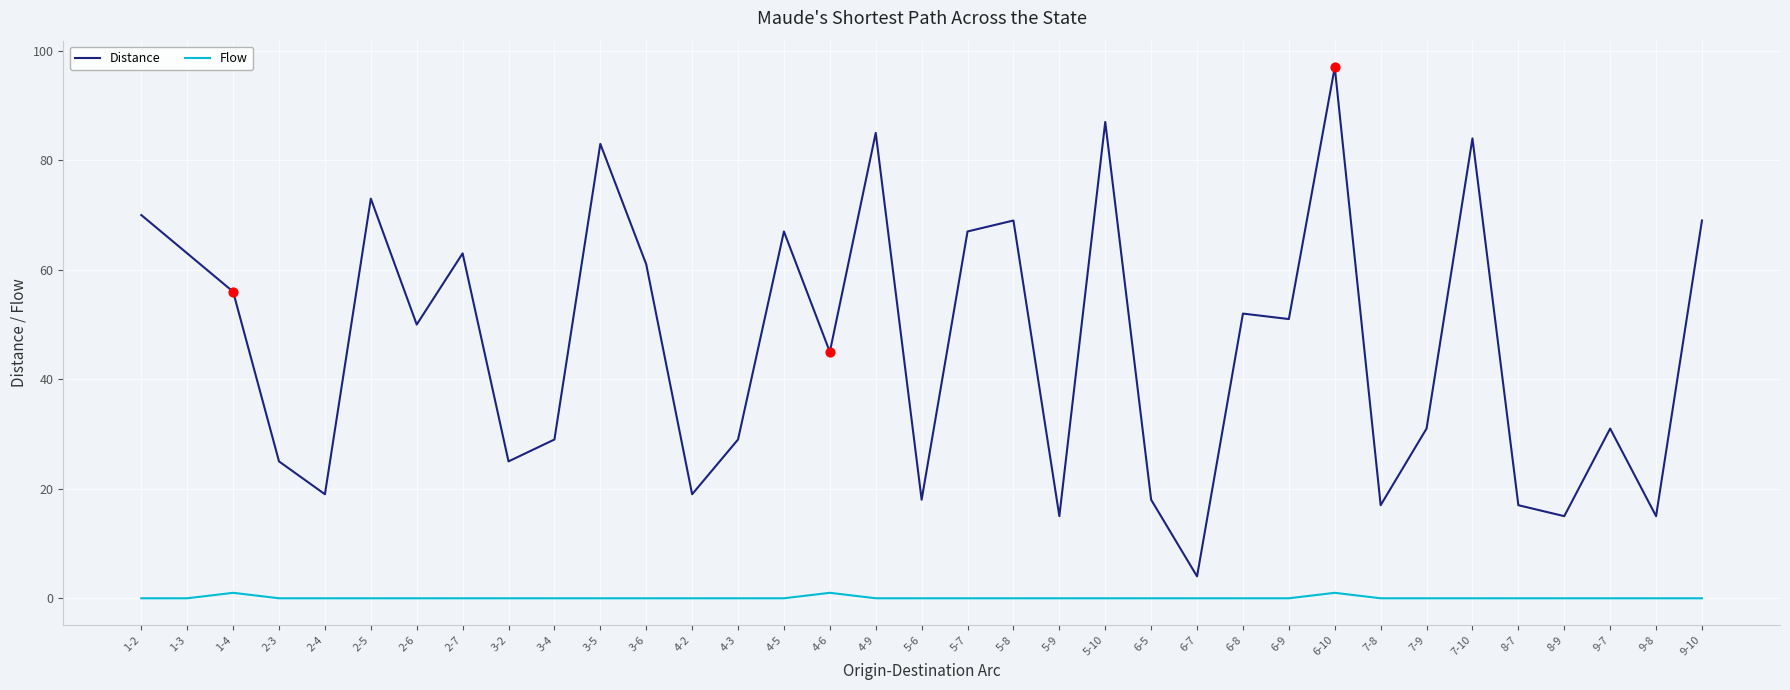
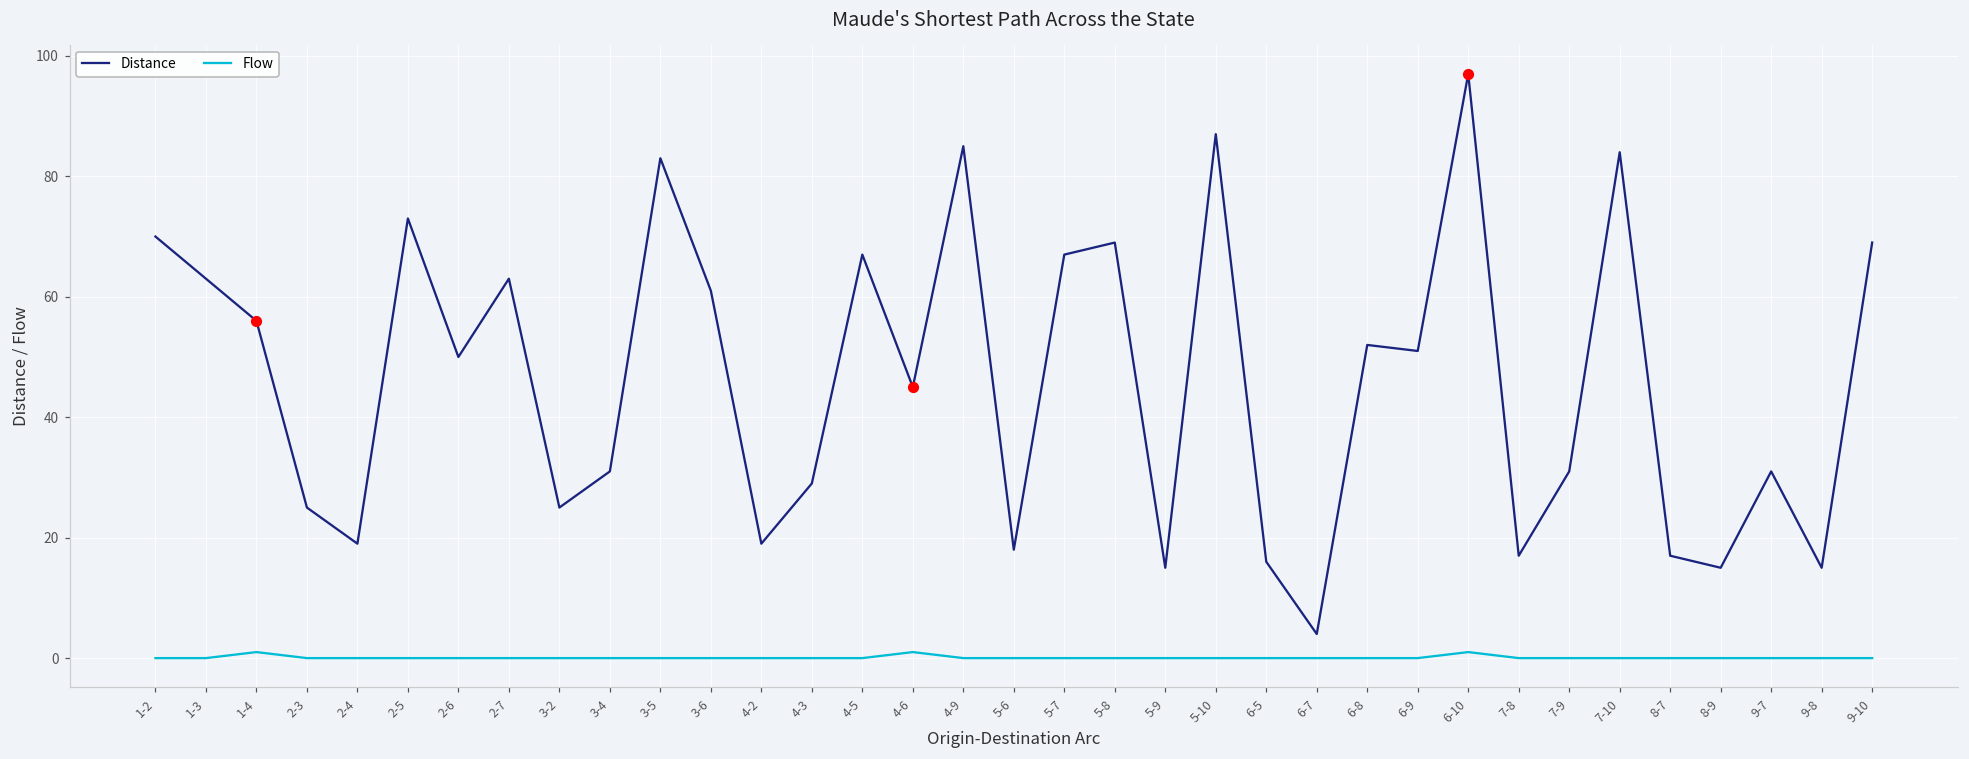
  {
    "Distance": {
      "1-2": 70,
      "1-3": 63,
      "2-3": 25,
      "2-4": 19,
      "2-5": 73,
      "2-6": 50,
      "2-7": 63,
      "3-2": 25,
-     "3-4": 29,
+     "3-4": 31,
      "3-5": 83,
      "3-6": 61,
      "4-2": 19,
      "4-3": 29,
      "4-5": 67,
      "4-9": 85,
      "5-6": 18,
      "5-7": 67,
      "5-8": 69,
      "5-9": 15,
      "5-10": 87,
-     "6-5": 18,
+     "6-5": 16,
      "6-7": 4,
      "6-8": 52,
      "6-9": 51,
      "7-8": 17,
      "7-9": 31,
      "7-10": 84,
      "8-7": 17,
      "8-9": 15,
      "9-7": 31,
      "9-8": 15,
      "9-10": 69
    },
    "Flow": {
      "1-2": 0,
      "1-3": 0,
      "1-4": 1,
      "2-3": 0,
      "2-4": 0,
      "2-5": 0,
      "2-6": 0,
      "2-7": 0,
      "3-2": 0,
      "3-4": 0,
      "3-5": 0,
      "3-6": 0,
      "4-2": 0,
      "4-3": 0,
      "4-5": 0,
      "4-6": 1,
      "4-9": 0,
      "5-6": 0,
      "5-7": 0,
      "5-8": 0,
      "5-9": 0,
      "5-10": 0,
      "6-5": 0,
      "6-7": 0,
      "6-8": 0,
      "6-9": 0,
      "6-10": 1,
      "7-8": 0,
      "7-9": 0,
      "7-10": 0,
      "8-7": 0,
      "8-9": 0,
      "9-7": 0,
      "9-8": 0,
      "9-10": 0
    }
  }
